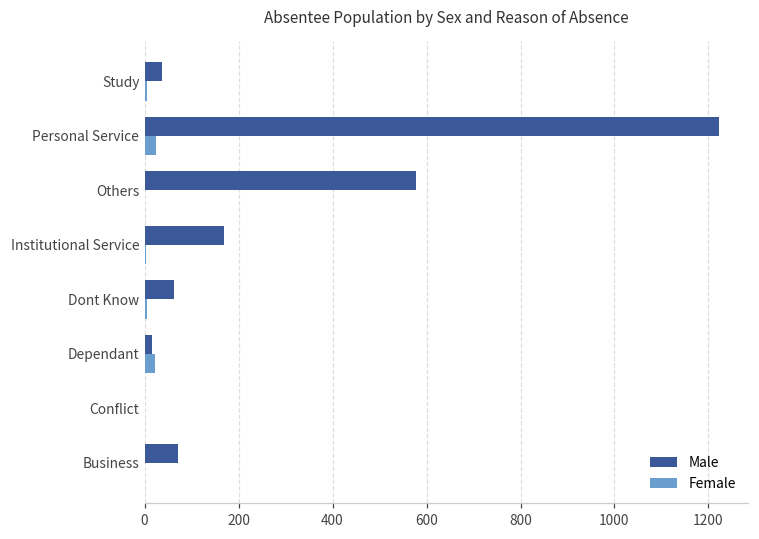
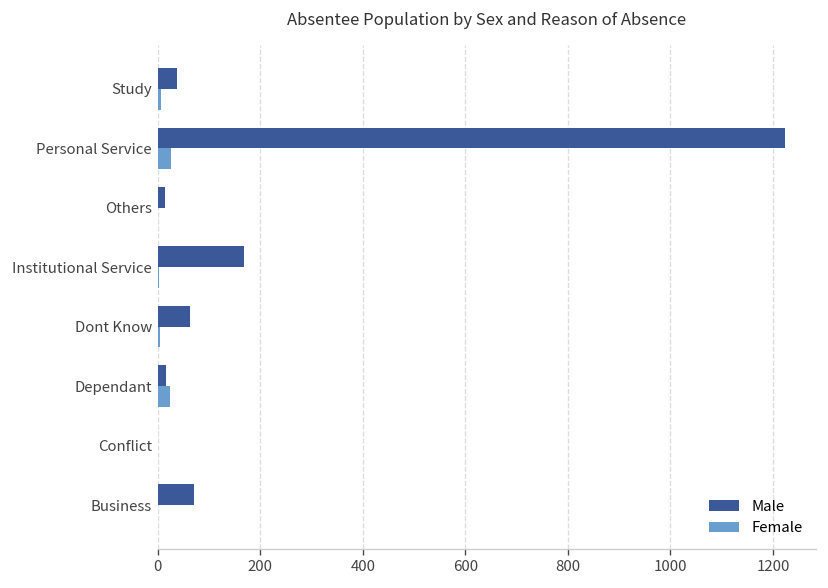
  {
    "Male": {
      "Study": 40,
      "Personal Service": 1220,
-     "Others": 580,
+     "Others": 20,
      "Institutional Service": 170,
      "Dont Know": 60,
      "Dependant": 20,
      "Business": 70
    },
    "Female": {
      "Study": 10,
      "Personal Service": 30,
      "Others": 0,
      "Dependant": 20,
      "Business": 0
    }
  }
